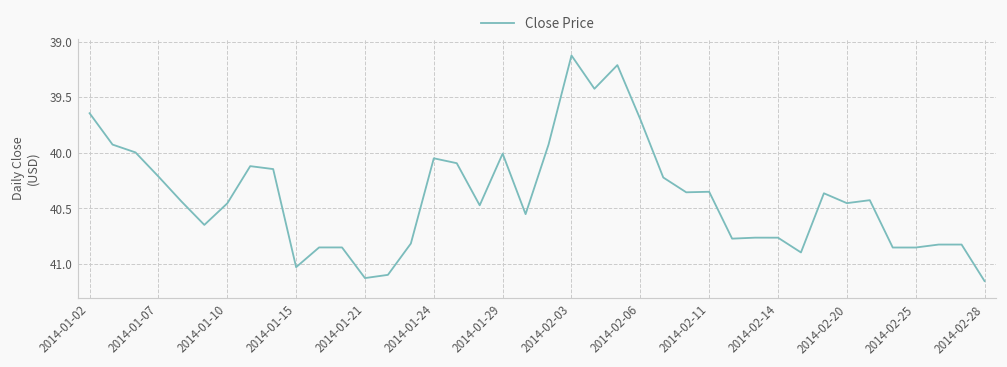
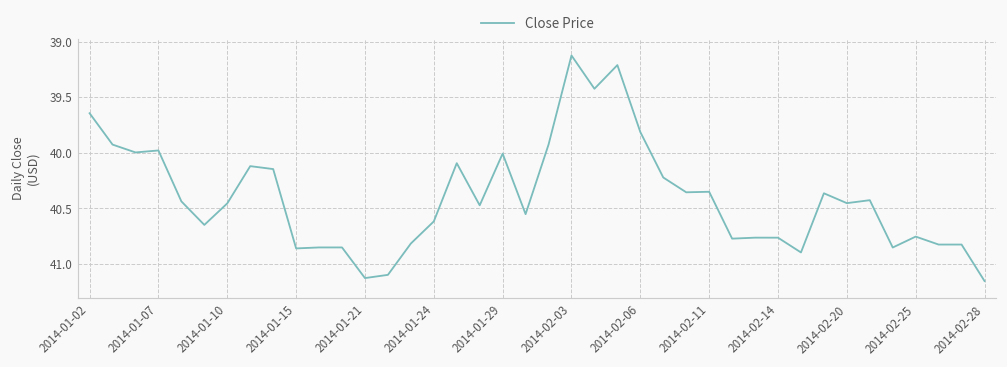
  {
    "2014-01-02": 39.6,
-   "2014-01-07": 40.2,
+   "2014-01-07": 40.0,
    "2014-01-10": 40.5,
-   "2014-01-15": 41.0,
+   "2014-01-15": 40.9,
    "2014-01-21": 41.1,
-   "2014-01-24": 40.0,
+   "2014-01-24": 40.6,
    "2014-01-29": 40.0,
    "2014-02-03": 39.1,
-   "2014-02-06": 39.7,
+   "2014-02-06": 39.8,
    "2014-02-11": 40.4,
    "2014-02-14": 40.8,
    "2014-02-20": 40.5,
-   "2014-02-25": 40.9,
+   "2014-02-25": 40.8,
    "2014-02-28": 41.2
  }
